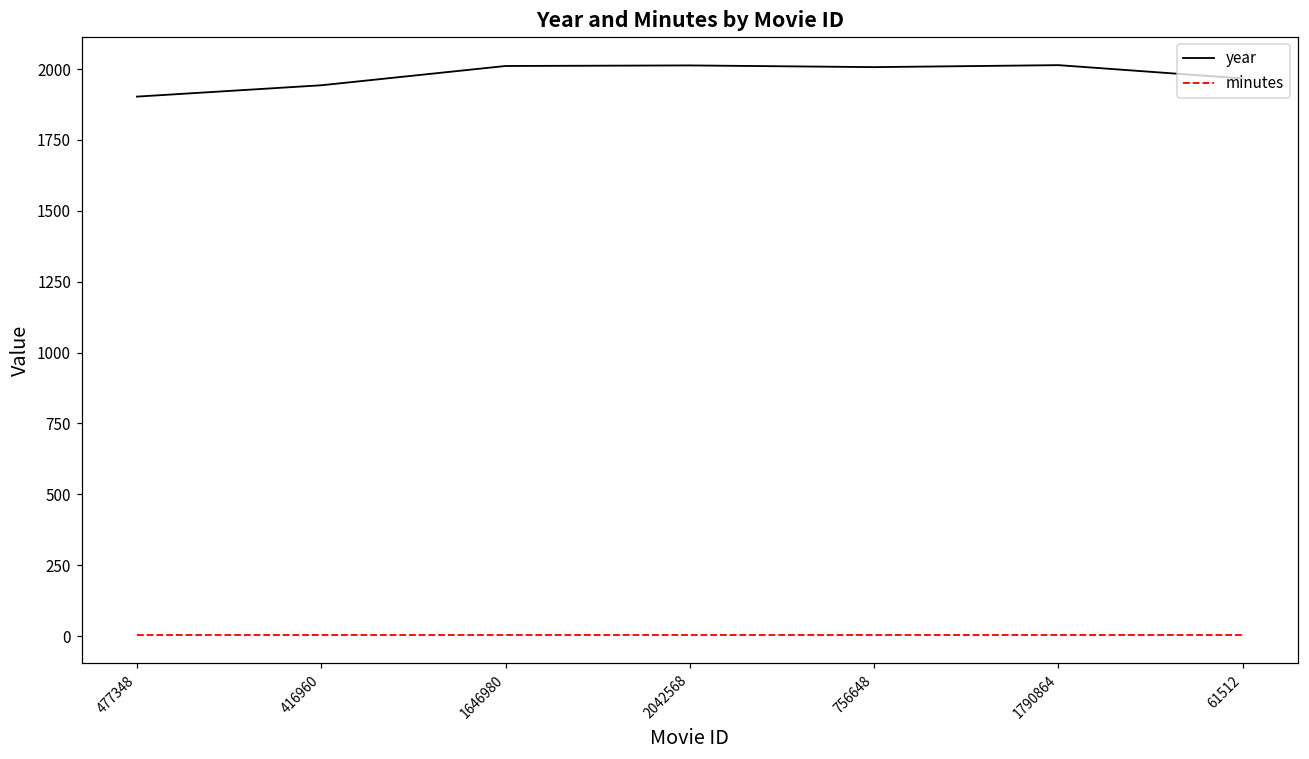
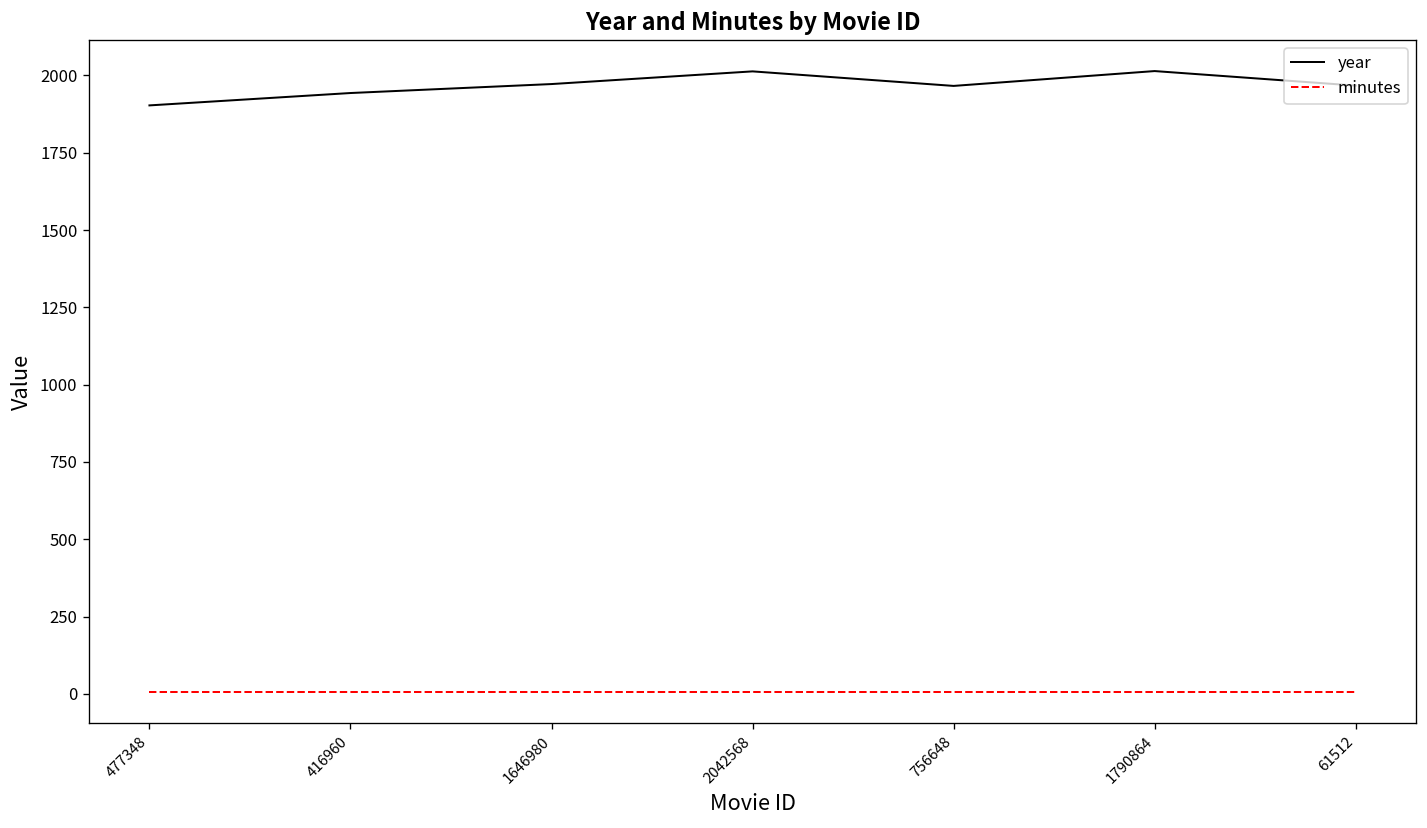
  {
    "year": {
      "477348": 1900,
      "416960": 1940,
-     "1646980": 2010,
+     "1646980": 1970,
      "2042568": 2010,
-     "756648": 2010,
+     "756648": 1970,
      "1790864": 2010
    },
    "minutes": {
      "477348": 10,
      "416960": 10,
      "1646980": 10,
      "2042568": 10,
      "756648": 10,
      "1790864": 10,
      "61512": 10
    }
  }
